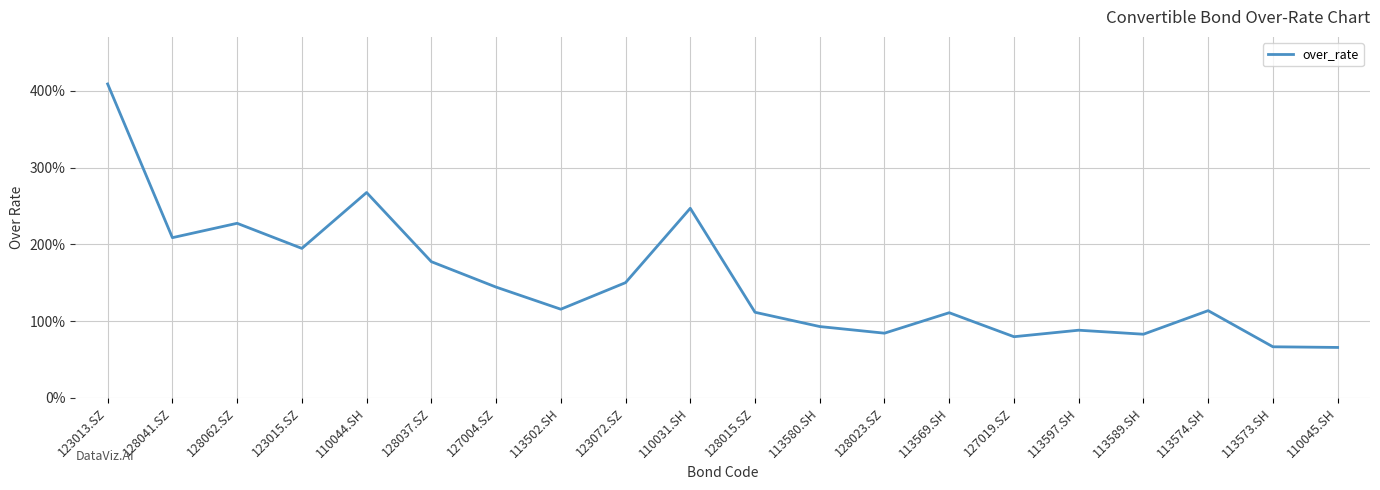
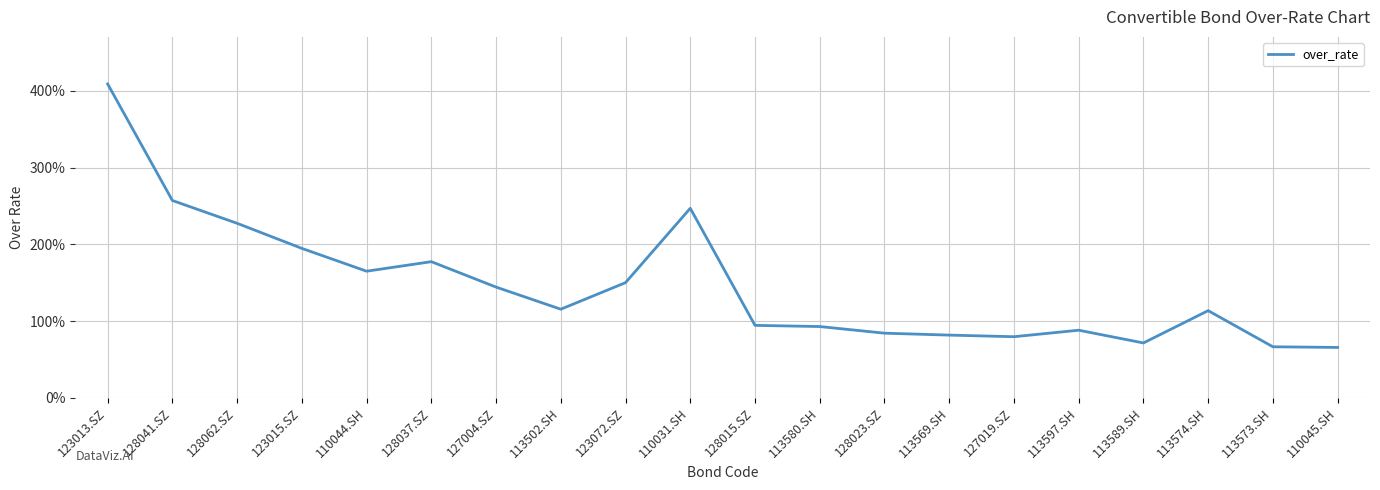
  {
    "123013.SZ": "410%",
-   "128041.SZ": "210%",
+   "128041.SZ": "260%",
    "128062.SZ": "230%",
    "123015.SZ": "190%",
-   "110044.SH": "270%",
+   "110044.SH": "160%",
    "128037.SZ": "180%",
    "127004.SZ": "140%",
    "113502.SH": "120%",
    "123072.SZ": "150%",
    "110031.SH": "250%",
-   "128015.SZ": "110%",
+   "128015.SZ": "90%",
    "113580.SH": "90%",
    "128023.SZ": "80%",
-   "113569.SH": "110%",
+   "113569.SH": "80%",
    "127019.SZ": "80%",
    "113597.SH": "90%",
-   "113589.SH": "80%",
+   "113589.SH": "70%",
    "113574.SH": "110%",
    "113573.SH": "70%",
    "110045.SH": "70%"
  }
